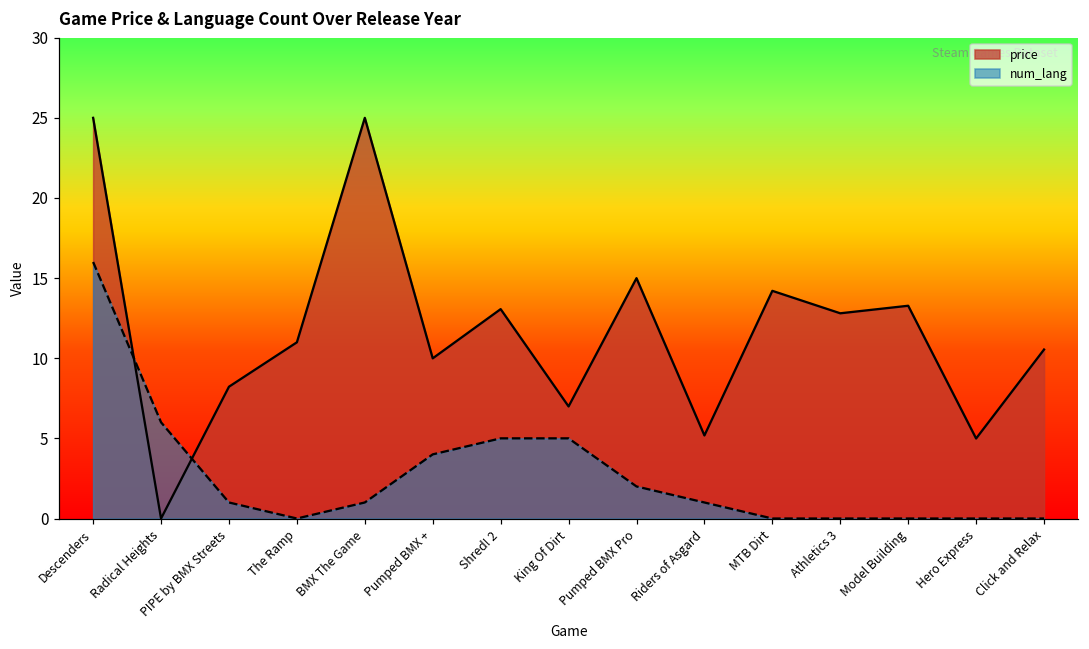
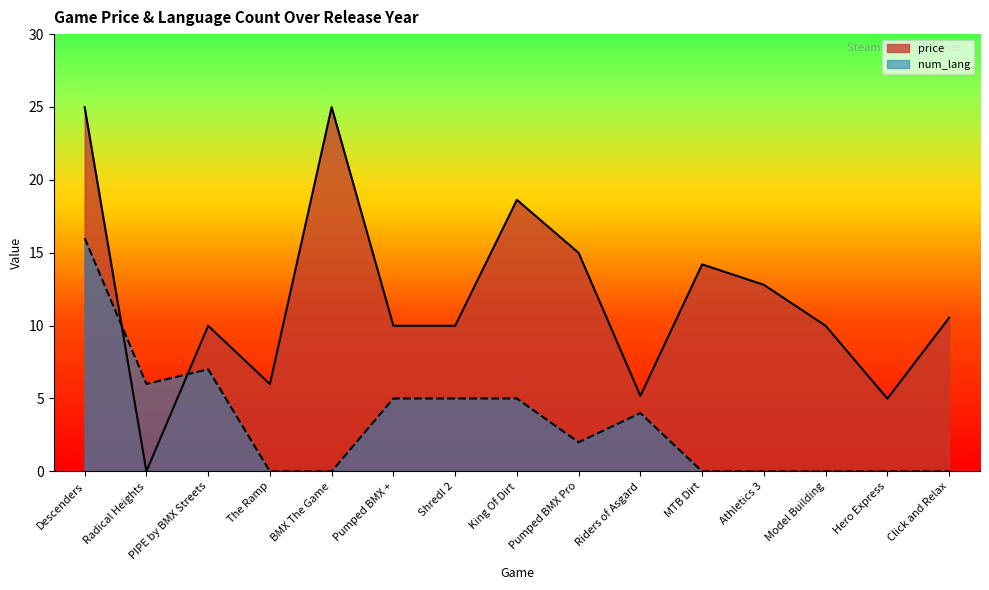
  {
    "price": {
      "Descenders": 25.0,
      "Radical Heights": 0.0,
-     "PIPE by BMX Streets": 8.2,
-     "The Ramp": 11.0,
+     "PIPE by BMX Streets": 10.0,
+     "The Ramp": 6.0,
      "BMX The Game": 25.0,
      "Pumped BMX +": 10.0,
-     "Shred! 2": 13.1,
-     "King Of Dirt": 7.0,
+     "Shred! 2": 10.0,
+     "King Of Dirt": 18.6,
      "Pumped BMX Pro": 15.0,
      "Riders of Asgard": 5.2,
      "MTB Dirt": 14.2,
      "Athletics 3": 12.8,
-     "Model Building": 13.3,
+     "Model Building": 10.0,
      "Hero Express": 5.0,
      "Click and Relax": 10.5
    },
    "num_lang": {
      "Descenders": 16,
      "Radical Heights": 6,
-     "PIPE by BMX Streets": 1,
+     "PIPE by BMX Streets": 7,
      "The Ramp": 0,
-     "BMX The Game": 1,
-     "Pumped BMX +": 4,
+     "BMX The Game": 0,
+     "Pumped BMX +": 5,
      "Shred! 2": 5,
      "King Of Dirt": 5,
      "Pumped BMX Pro": 2,
-     "Riders of Asgard": 1,
+     "Riders of Asgard": 4,
      "MTB Dirt": 0,
      "Athletics 3": 0,
      "Model Building": 0,
      "Hero Express": 0,
      "Click and Relax": 0
    }
  }
